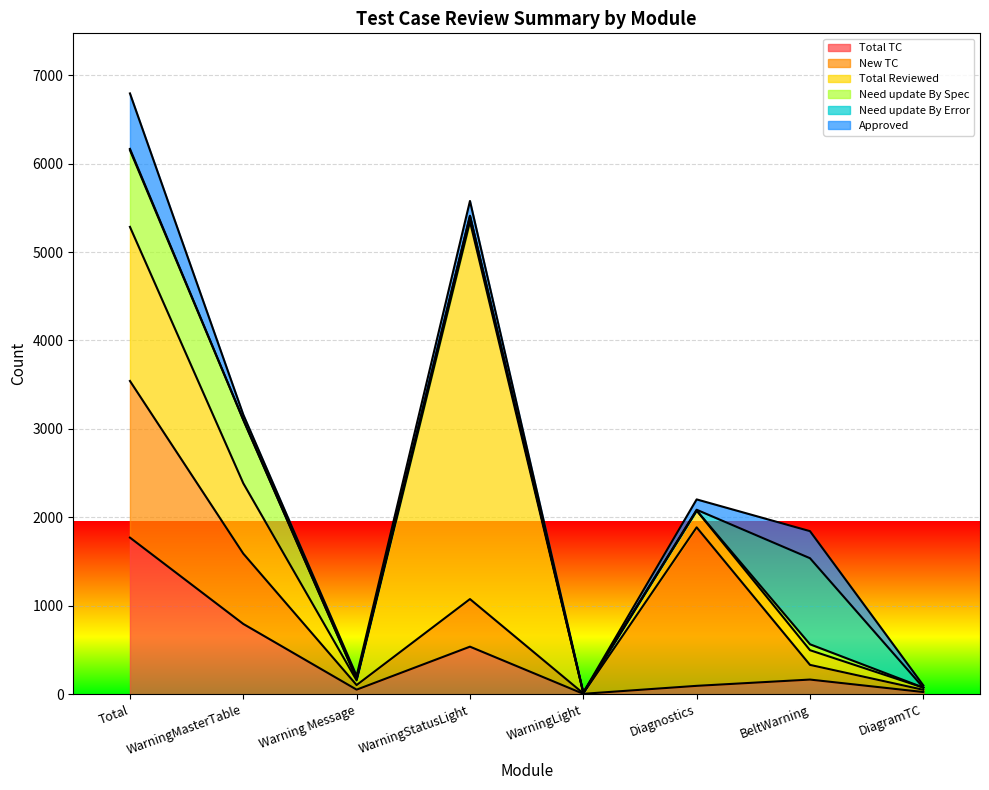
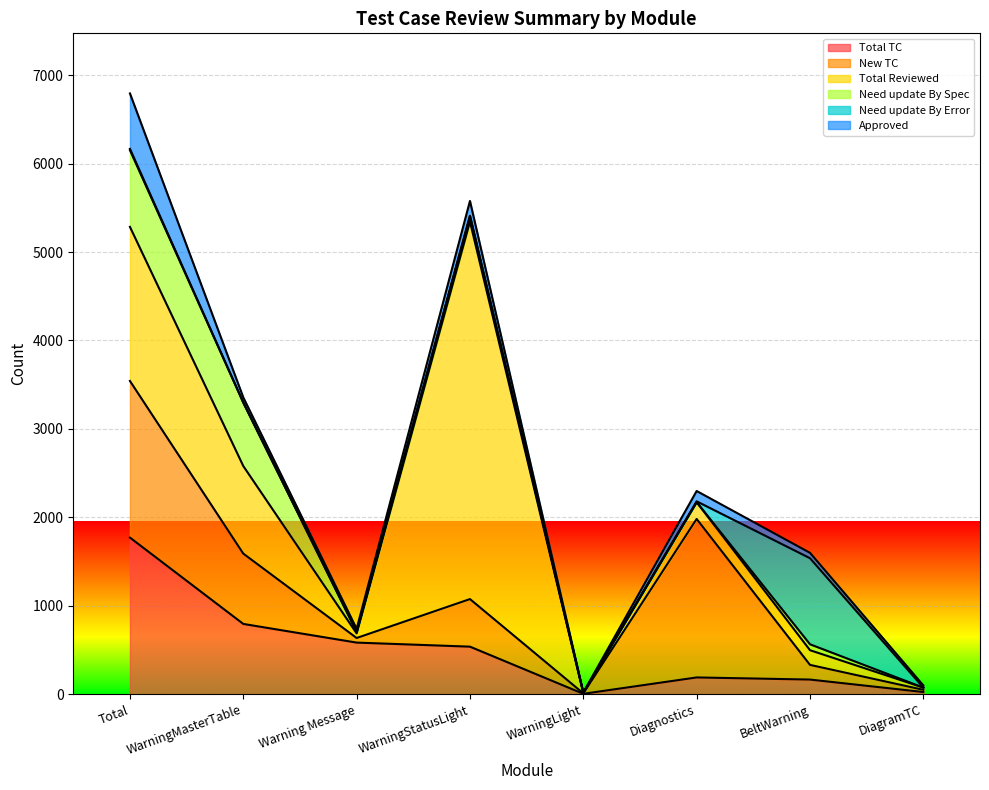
  {
    "Total TC": {
      "Total": 1800,
      "WarningMasterTable": 800,
-     "Warning Message": 100,
+     "Warning Message": 600,
      "WarningStatusLight": 500,
-     "Diagnostics": 100,
+     "Diagnostics": 200,
      "BeltWarning": 200
    },
    "New TC": {
      "Total": 1800,
      "WarningMasterTable": 800,
      "Warning Message": 100,
      "WarningStatusLight": 500,
      "Diagnostics": 1800,
      "BeltWarning": 200
    },
    "Total Reviewed": {
      "Total": 1700,
-     "WarningMasterTable": 800,
+     "WarningMasterTable": 1000,
      "WarningStatusLight": 4300,
      "BeltWarning": 200
    },
    "Need update By Spec": {
      "BeltWarning": 100
    },
    "Need update By Error": {
      "BeltWarning": 1000
    },
    "Approved": {
      "Total": 600,
      "WarningMasterTable": 100,
      "Warning Message": 0,
      "WarningStatusLight": 200,
      "Diagnostics": 100,
-     "BeltWarning": 300
+     "BeltWarning": 100
    }
  }
